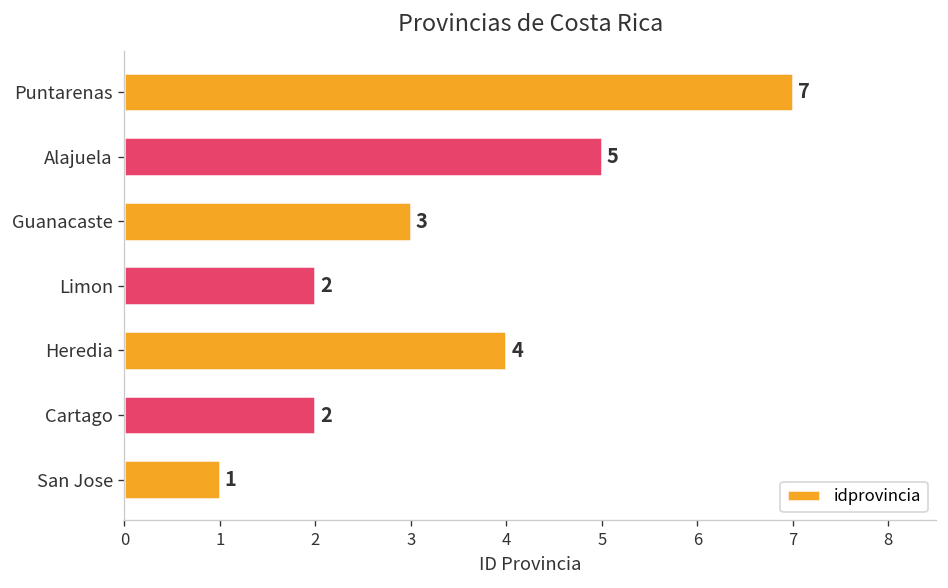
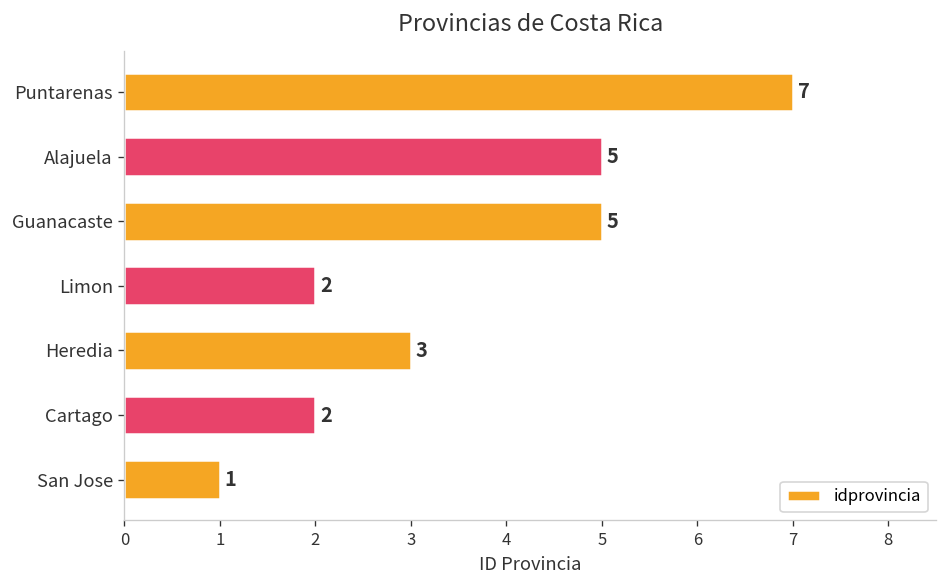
  {
    "Puntarenas": 7,
    "Alajuela": 5,
-   "Guanacaste": 3,
+   "Guanacaste": 5,
    "Limon": 2,
-   "Heredia": 4,
+   "Heredia": 3,
    "Cartago": 2,
    "San Jose": 1
  }
